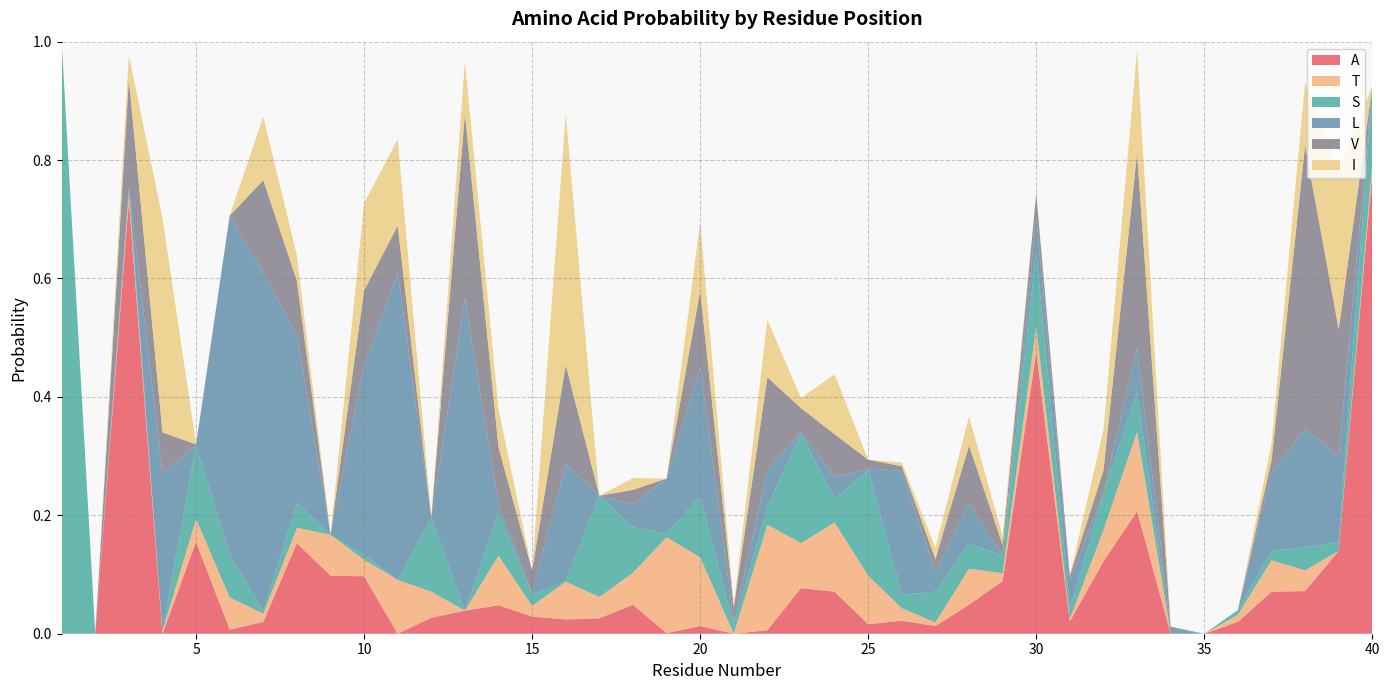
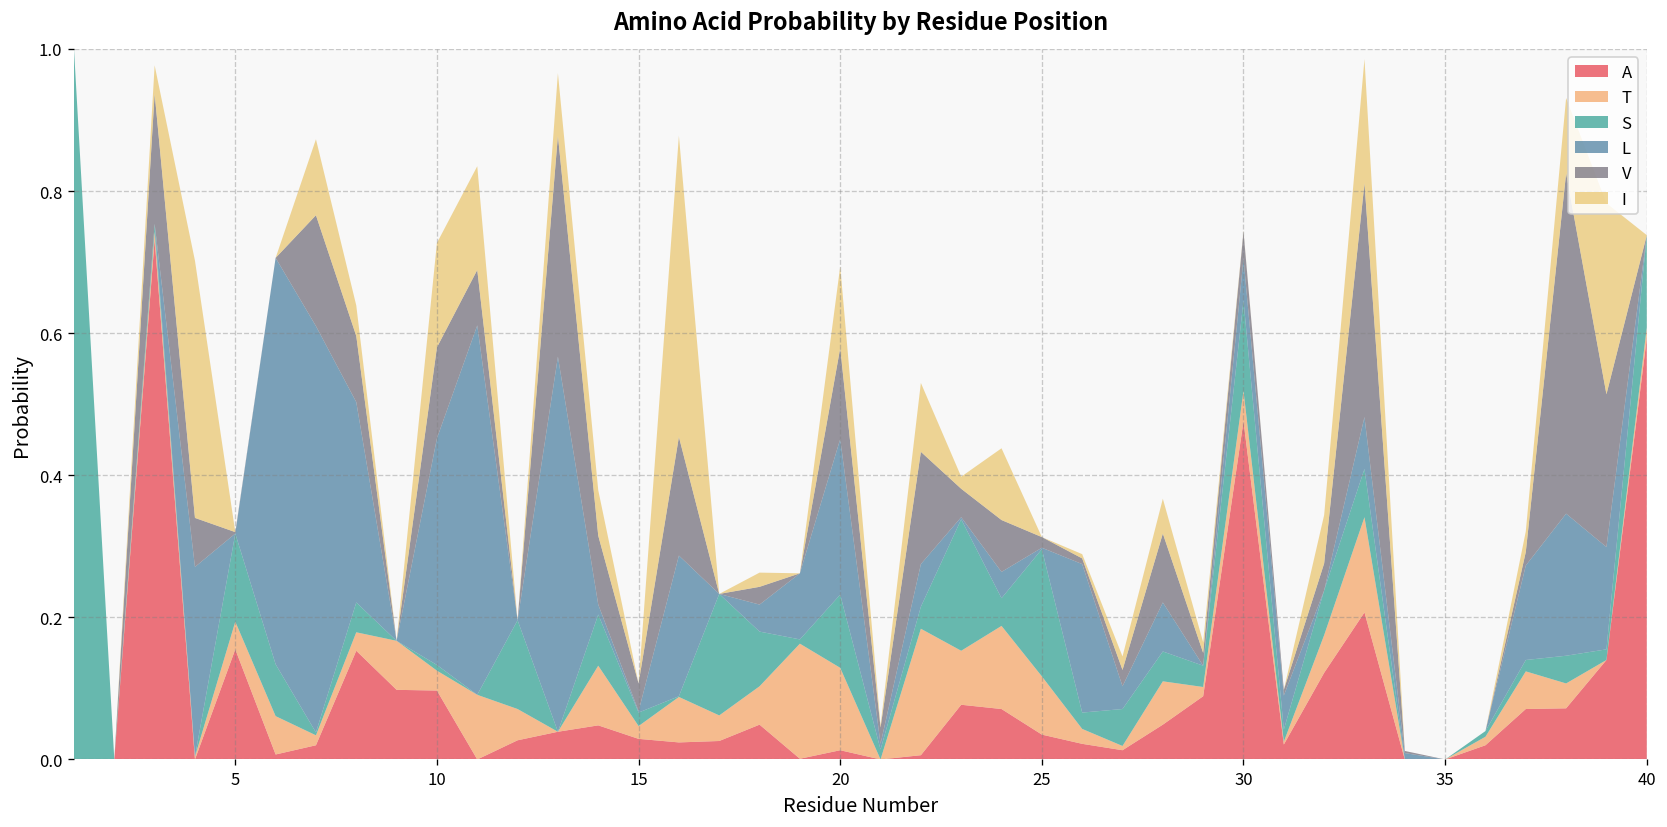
  {
    "A": {
      "5": 0.16,
      "10": 0.10,
      "15": 0.03,
      "20": 0.01,
-     "25": 0.02,
+     "25": 0.04,
      "30": 0.48,
-     "40": 0.78
+     "40": 0.59
    }
  }
